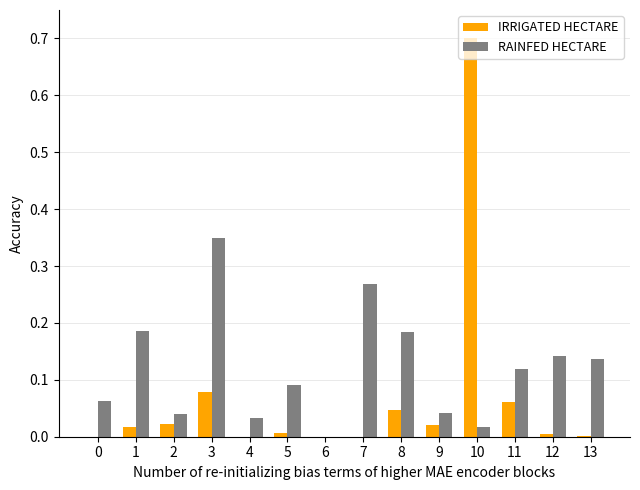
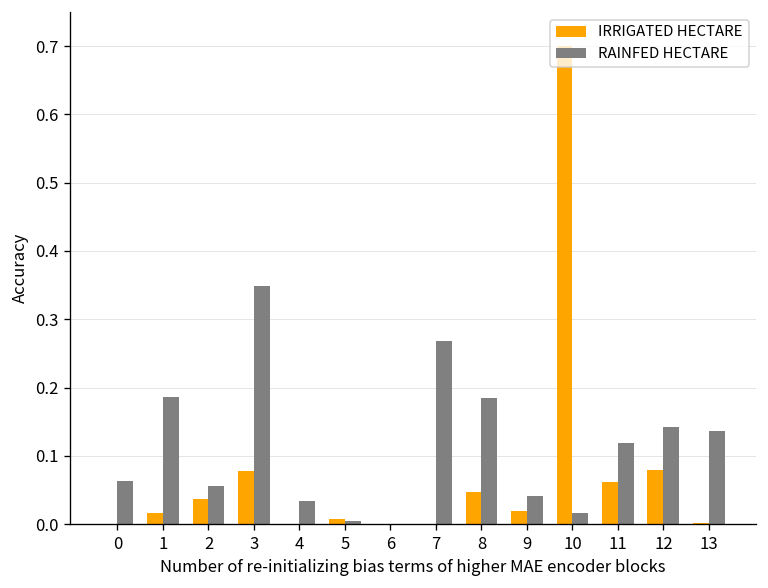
  {
    "IRRIGATED HECTARE": {
      "0": 0.00,
      "1": 0.02,
-     "2": 0.02,
+     "2": 0.04,
      "3": 0.08,
      "4": 0.00,
      "5": 0.01,
      "6": 0.00,
      "7": 0.00,
      "8": 0.05,
      "9": 0.02,
      "11": 0.06,
-     "12": 0.00
+     "12": 0.08
    },
    "RAINFED HECTARE": {
      "0": 0.06,
      "1": 0.19,
-     "2": 0.04,
+     "2": 0.06,
      "3": 0.35,
      "4": 0.03,
-     "5": 0.09,
+     "5": 0.00,
      "6": 0.00,
      "7": 0.27,
      "8": 0.18,
      "9": 0.04,
      "10": 0.02,
      "11": 0.12,
      "12": 0.14,
      "13": 0.14
    }
  }
